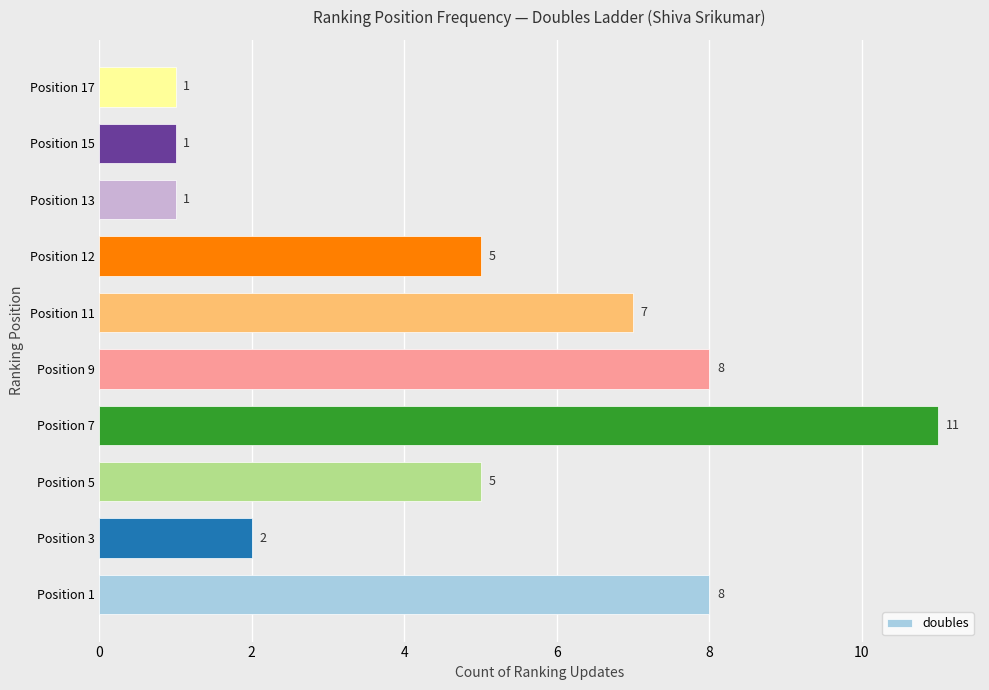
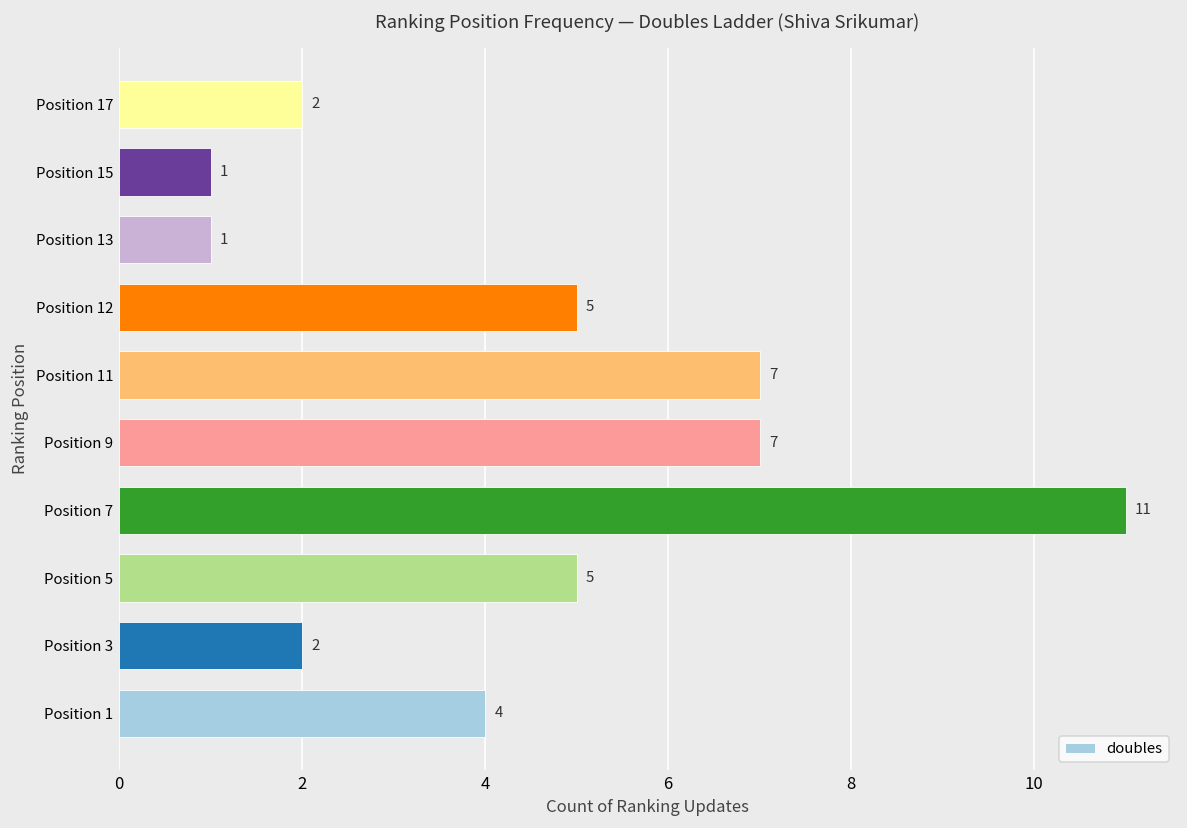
  {
-   "Position 17": 1,
+   "Position 17": 2,
    "Position 15": 1,
    "Position 13": 1,
    "Position 12": 5,
    "Position 11": 7,
-   "Position 9": 8,
+   "Position 9": 7,
    "Position 7": 11,
    "Position 5": 5,
    "Position 3": 2,
-   "Position 1": 8
+   "Position 1": 4
  }
